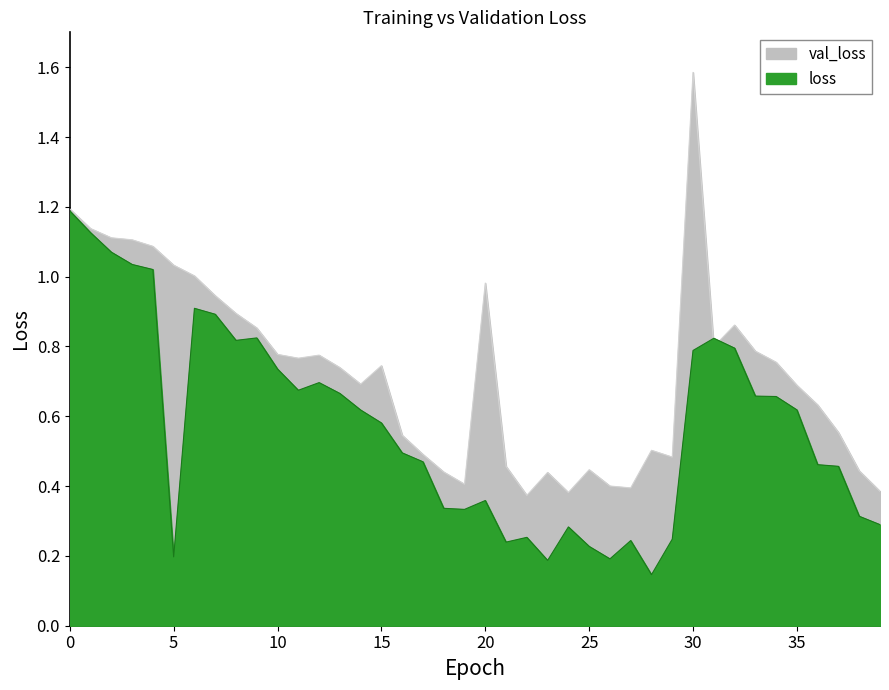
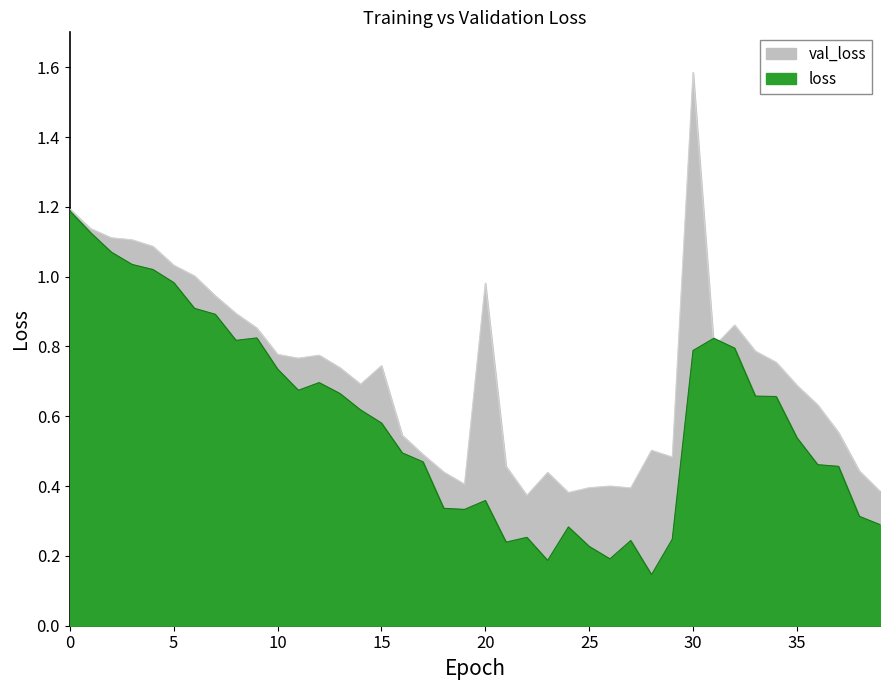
  {
    "val_loss": {
      "5": 1.03,
      "10": 0.78,
      "15": 0.74,
      "20": 0.98,
-     "25": 0.45,
+     "25": 0.40,
      "30": 1.59,
      "35": 0.69
    },
    "loss": {
-     "5": 0.20,
+     "5": 0.98,
      "10": 0.74,
      "15": 0.58,
      "20": 0.36,
      "25": 0.23,
      "30": 0.79,
-     "35": 0.62
+     "35": 0.54
    }
  }
